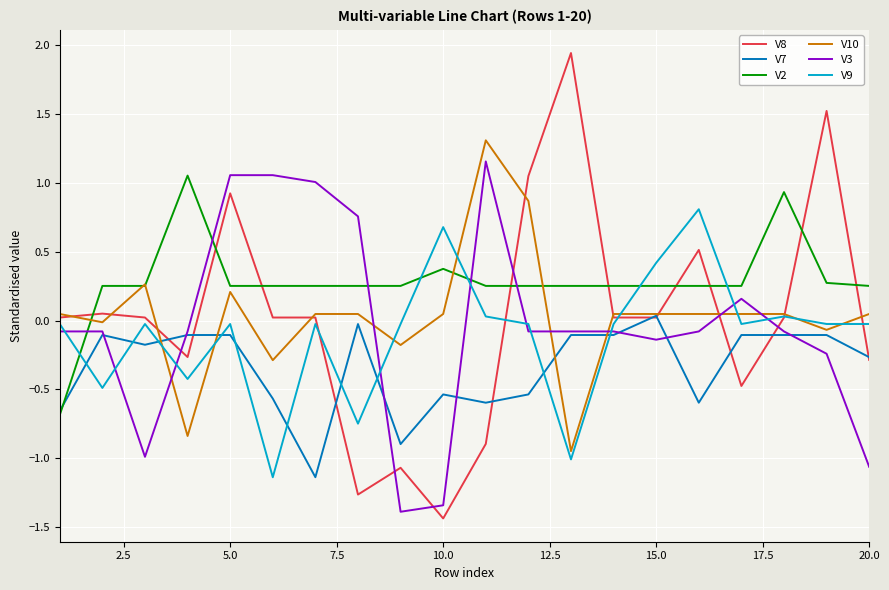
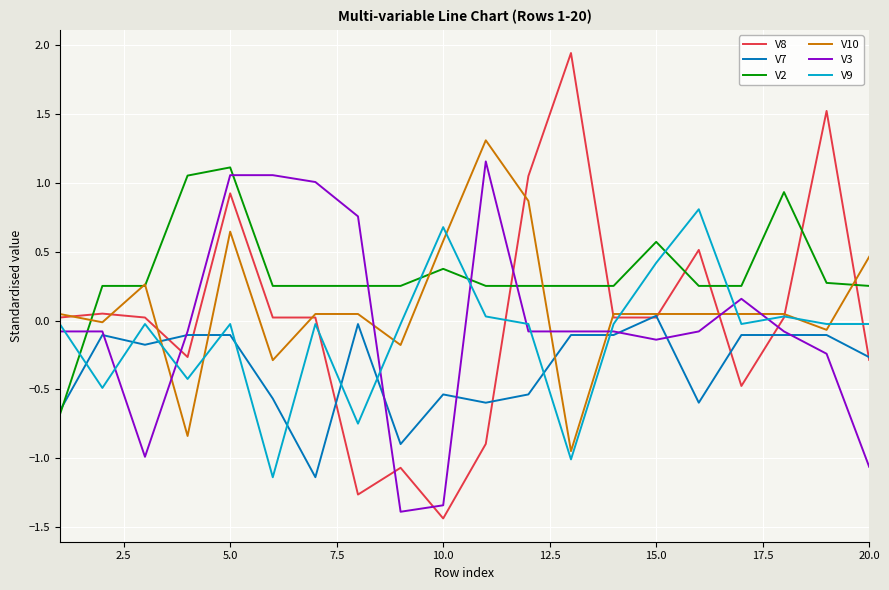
  {
    "V8": {
      "5.0": 0.93,
      "10.0": -1.44,
      "20.0": -0.29
    },
    "V2": {
-     "5.0": 0.25,
+     "5.0": 1.11,
      "10.0": 0.38,
-     "15.0": 0.25,
+     "15.0": 0.57,
      "20.0": 0.25
    },
    "V10": {
-     "5.0": 0.21,
-     "10.0": 0.05,
-     "20.0": 0.05
+     "5.0": 0.65,
+     "10.0": 0.58,
+     "20.0": 0.46
    },
    "V3": {
      "5.0": 1.06,
      "10.0": -1.34,
      "15.0": -0.14,
      "20.0": -1.06
    }
  }
